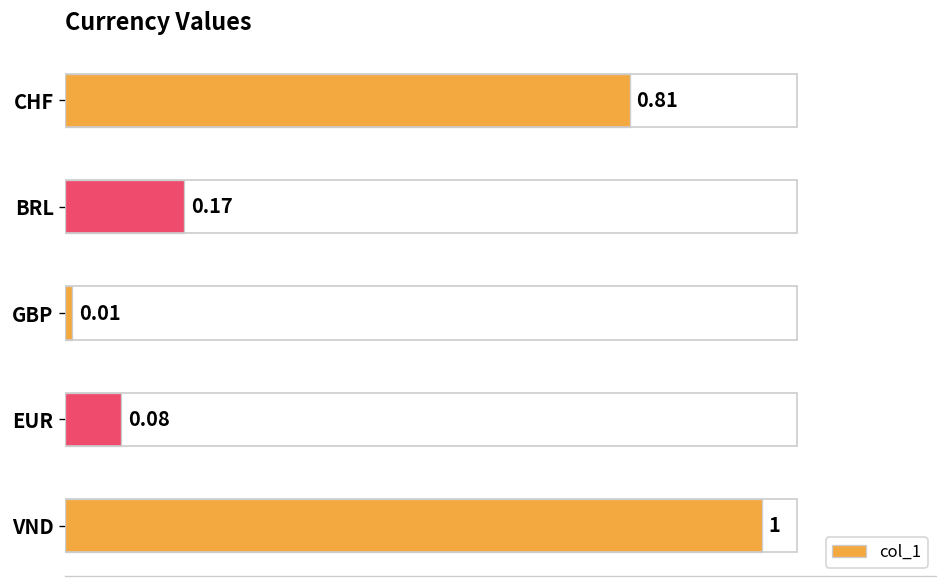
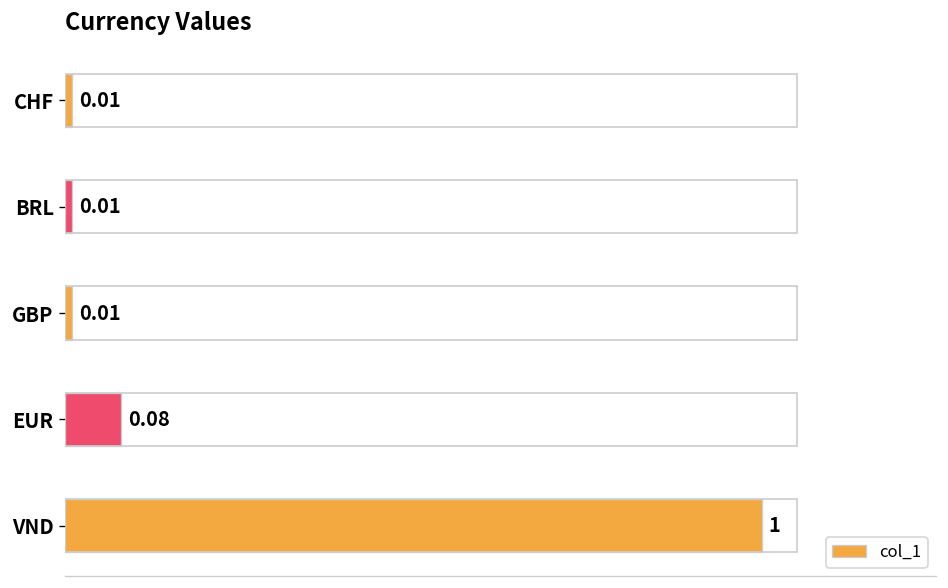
  {
-   "CHF": 0.81,
-   "BRL": 0.17,
+   "CHF": 0.01,
+   "BRL": 0.01,
    "GBP": 0.01,
    "EUR": 0.08,
    "VND": 1
  }
